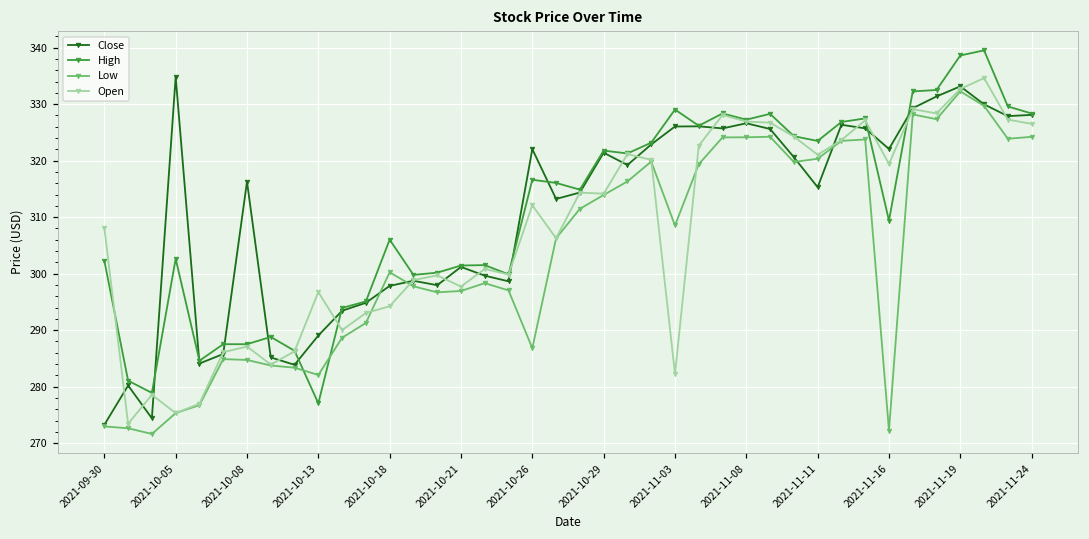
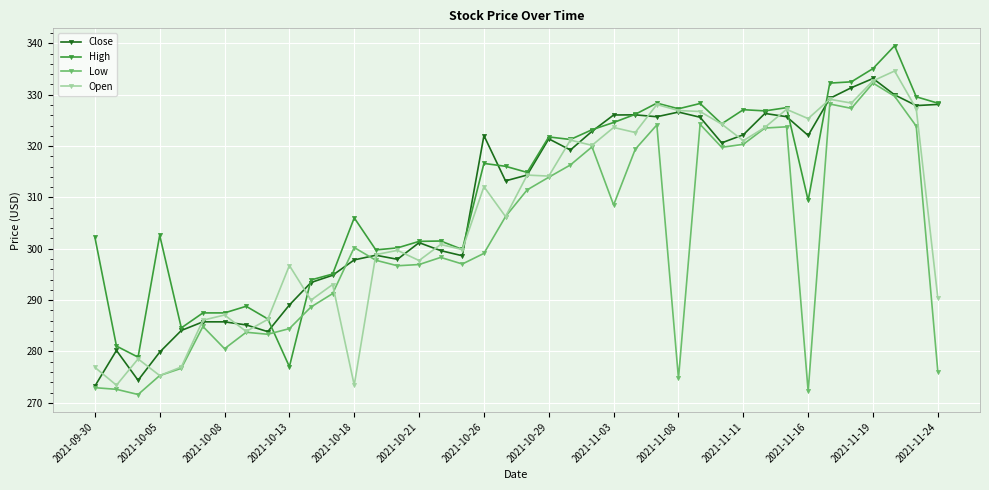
  {
    "Close": {
-     "2021-10-05": 335,
-     "2021-10-08": 316,
+     "2021-10-05": 280,
+     "2021-10-08": 286,
      "2021-10-13": 289,
      "2021-10-18": 298,
      "2021-10-26": 322,
      "2021-11-03": 326,
-     "2021-11-11": 315,
+     "2021-11-11": 322,
      "2021-11-16": 322
    },
    "High": {
      "2021-09-30": 302,
      "2021-10-05": 303,
      "2021-10-13": 277,
      "2021-10-18": 306,
      "2021-10-26": 317,
-     "2021-11-03": 329,
-     "2021-11-11": 323,
+     "2021-11-03": 325,
+     "2021-11-11": 327,
      "2021-11-16": 309,
-     "2021-11-19": 339
+     "2021-11-19": 335
    },
    "Low": {
-     "2021-10-08": 285,
-     "2021-10-13": 282,
+     "2021-10-08": 281,
+     "2021-10-13": 284,
      "2021-10-18": 300,
      "2021-10-21": 297,
-     "2021-10-26": 287,
+     "2021-10-26": 299,
      "2021-11-03": 309,
-     "2021-11-08": 324,
+     "2021-11-08": 275,
      "2021-11-11": 320,
      "2021-11-16": 272,
-     "2021-11-24": 324
+     "2021-11-24": 276
    },
    "Open": {
-     "2021-09-30": 308,
+     "2021-09-30": 277,
      "2021-10-13": 297,
-     "2021-10-18": 294,
+     "2021-10-18": 273,
      "2021-10-21": 298,
      "2021-10-26": 312,
-     "2021-11-03": 282,
+     "2021-11-03": 324,
      "2021-11-11": 321,
-     "2021-11-16": 319,
-     "2021-11-24": 327
+     "2021-11-16": 325,
+     "2021-11-24": 290
    }
  }
